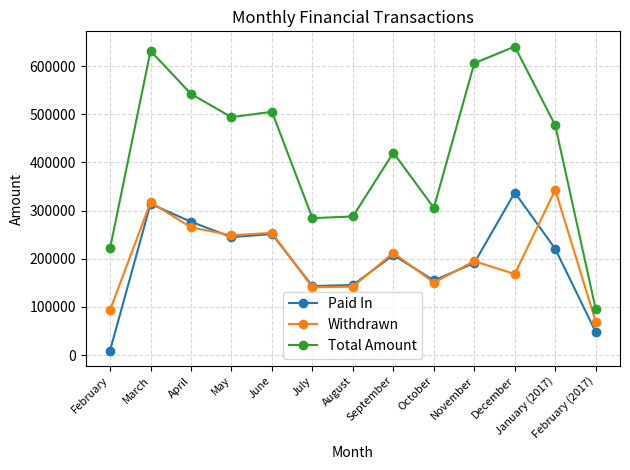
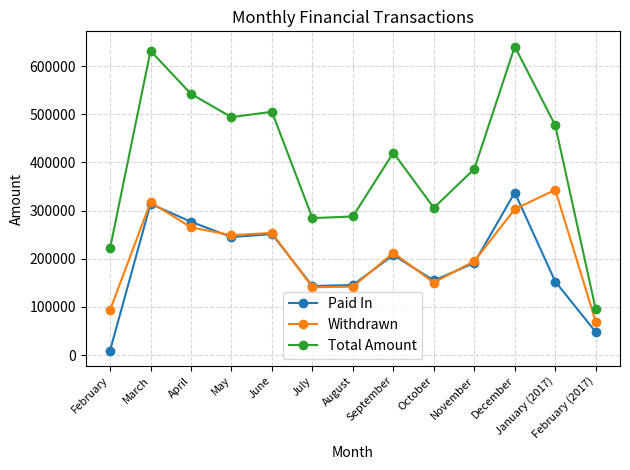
  {
    "Paid In": {
      "February": 10000,
      "April": 280000,
      "December": 340000,
-     "January (2017)": 220000,
+     "January (2017)": 150000,
      "February (2017)": 50000
    },
    "Withdrawn": {
      "February": 90000,
      "April": 270000,
-     "December": 170000,
+     "December": 300000,
      "January (2017)": 340000,
      "February (2017)": 70000
    },
    "Total Amount": {
      "February": 220000,
      "March": 630000,
      "April": 540000,
      "May": 490000,
      "June": 510000,
      "July": 280000,
      "August": 290000,
      "September": 420000,
      "October": 310000,
-     "November": 610000,
+     "November": 390000,
      "December": 640000,
      "January (2017)": 480000,
      "February (2017)": 100000
    }
  }
